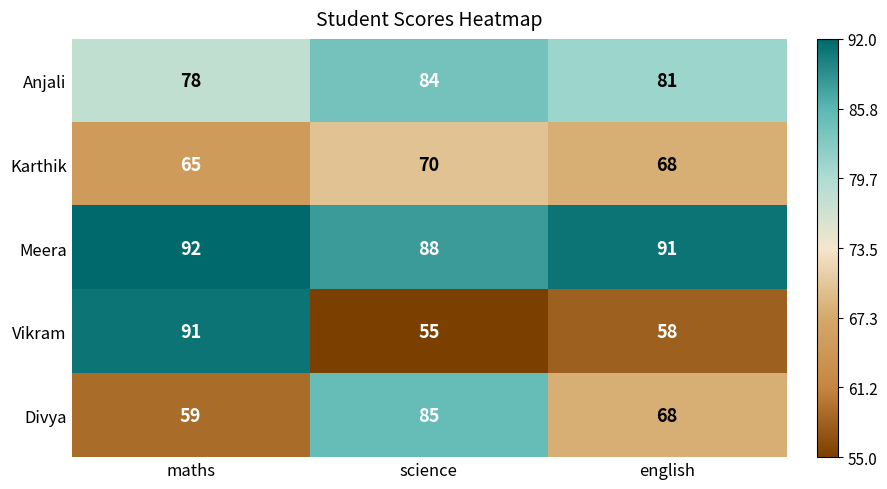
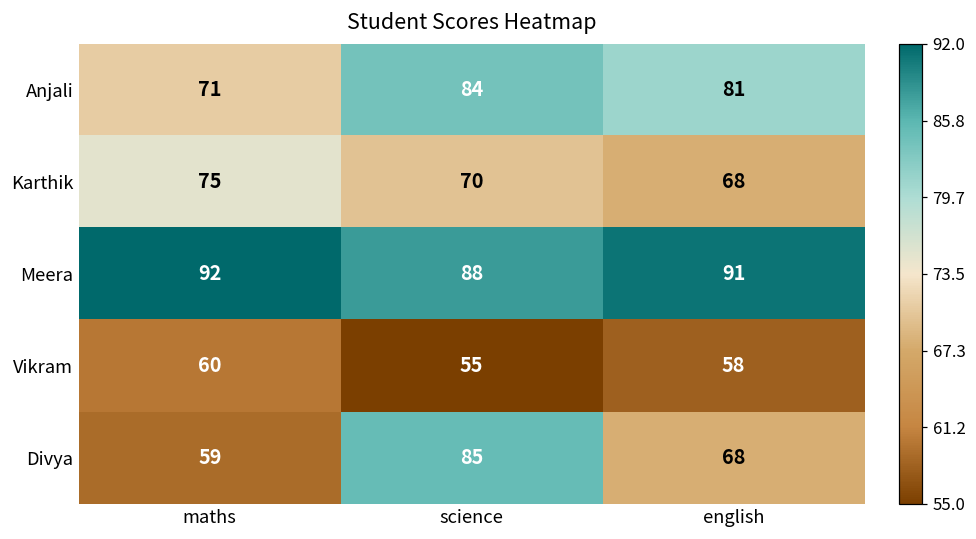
  {
    "Anjali": {
-     "maths": 78,
+     "maths": 71,
      "science": 84,
      "english": 81
    },
    "Karthik": {
-     "maths": 65,
+     "maths": 75,
      "science": 70,
      "english": 68
    },
    "Meera": {
      "maths": 92,
      "science": 88,
      "english": 91
    },
    "Vikram": {
-     "maths": 91,
+     "maths": 60,
      "science": 55,
      "english": 58
    },
    "Divya": {
      "maths": 59,
      "science": 85,
      "english": 68
    }
  }
